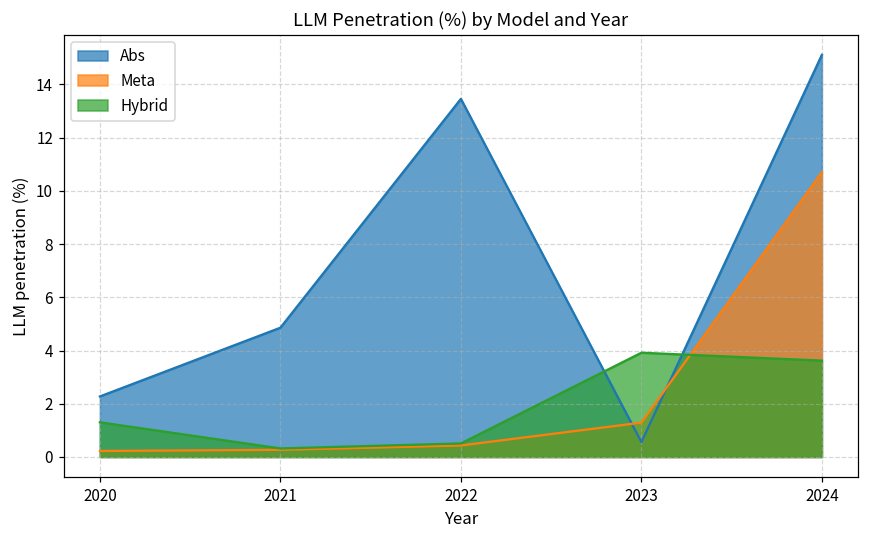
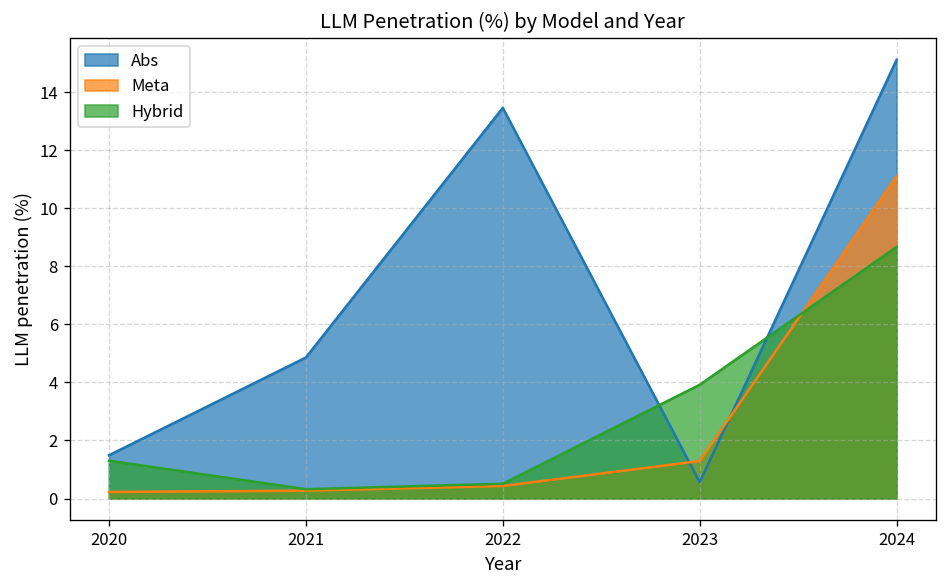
  {
    "Abs": {
-     "2020": 2.3,
+     "2020": 1.5,
      "2021": 4.9,
      "2022": 13.5,
      "2023": 0.6,
      "2024": 15.1
    },
    "Meta": {
      "2020": 0.2,
      "2023": 1.3,
-     "2024": 10.7
+     "2024": 11.1
    },
    "Hybrid": {
      "2020": 1.3,
      "2023": 3.9,
-     "2024": 3.6
+     "2024": 8.7
    }
  }
